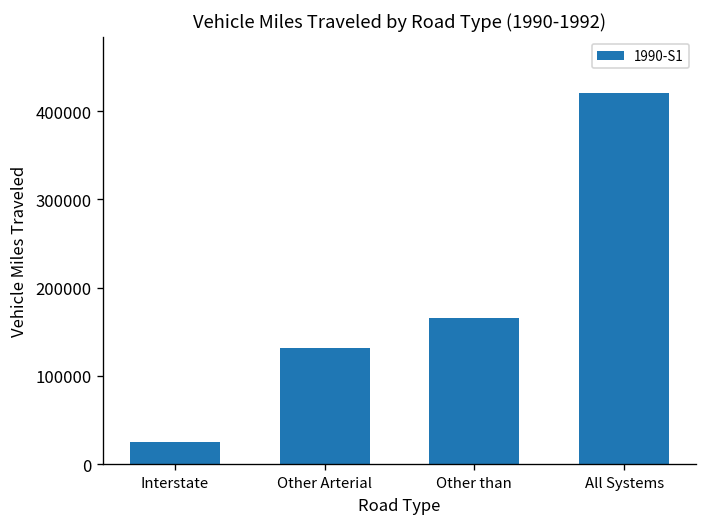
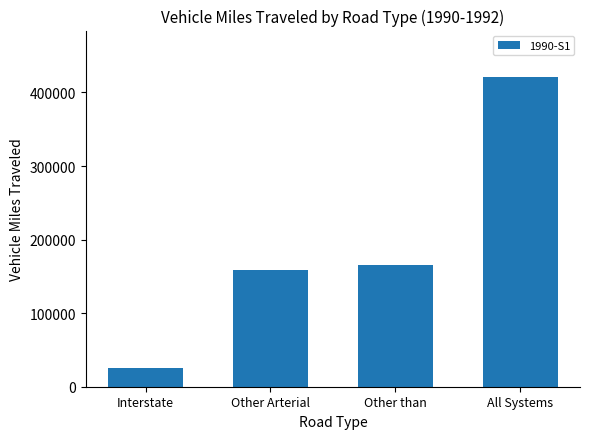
  {
    "Interstate": 30000,
-   "Other Arterial": 130000,
+   "Other Arterial": 160000,
    "Other than": 170000,
    "All Systems": 420000
  }
